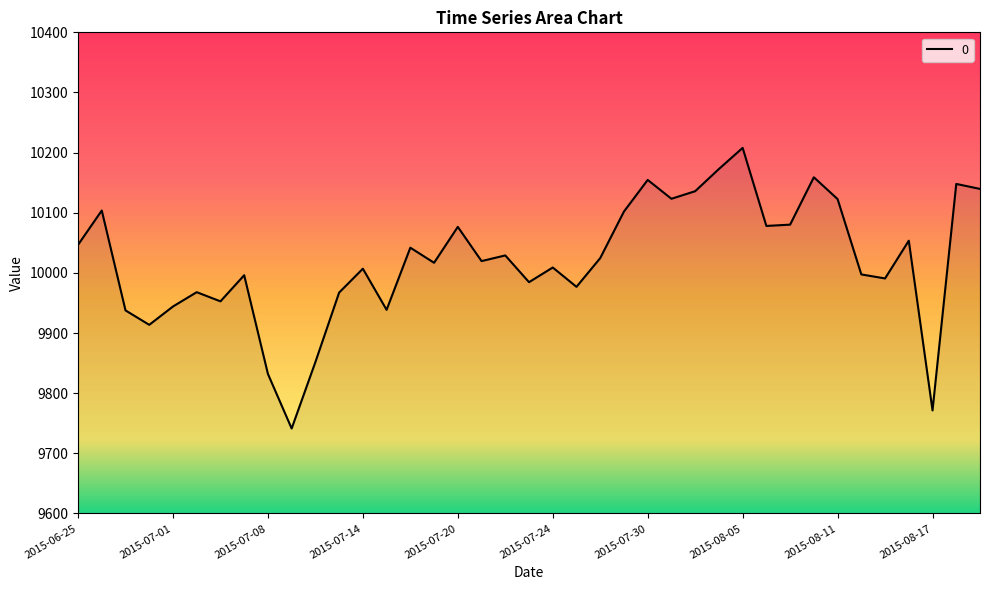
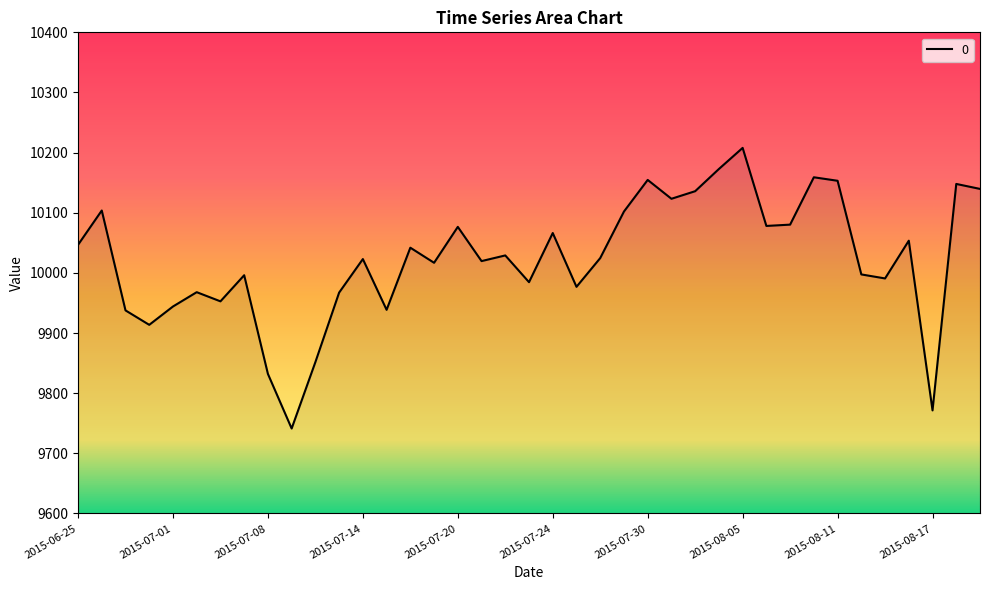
  {
    "2015-06-25": 10050,
    "2015-07-01": 9940,
    "2015-07-08": 9830,
-   "2015-07-14": 10010,
+   "2015-07-14": 10020,
    "2015-07-20": 10080,
-   "2015-07-24": 10010,
+   "2015-07-24": 10070,
    "2015-07-30": 10150,
    "2015-08-05": 10210,
-   "2015-08-11": 10120,
+   "2015-08-11": 10150,
    "2015-08-17": 9770
  }
